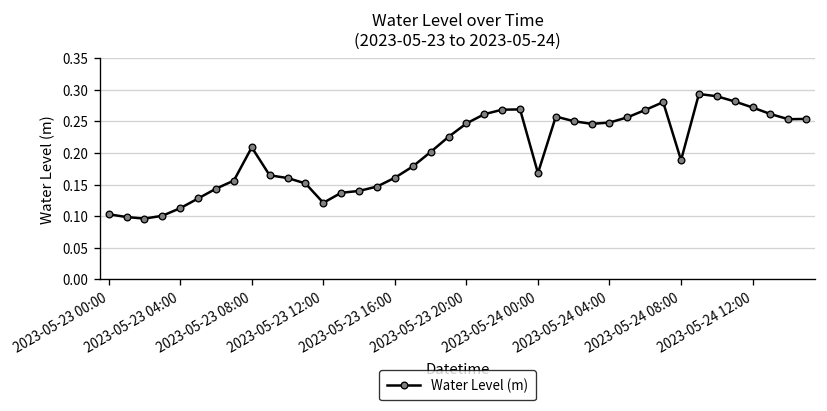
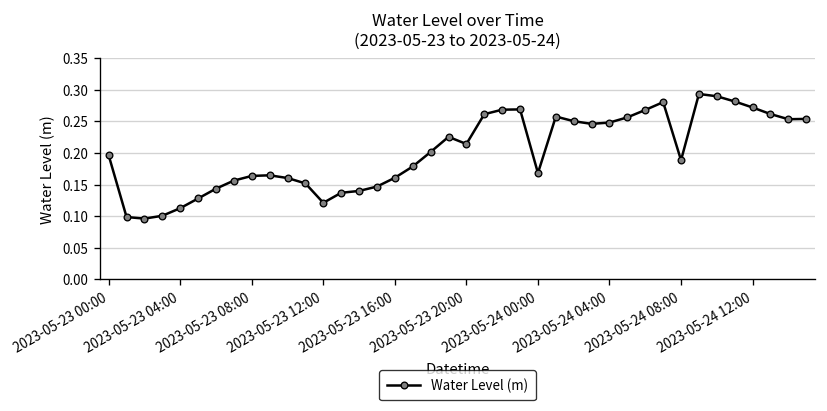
  {
-   "2023-05-23 00:00": 0.10,
+   "2023-05-23 00:00": 0.20,
    "2023-05-23 04:00": 0.11,
-   "2023-05-23 08:00": 0.21,
+   "2023-05-23 08:00": 0.16,
    "2023-05-23 12:00": 0.12,
    "2023-05-23 16:00": 0.16,
-   "2023-05-23 20:00": 0.25,
+   "2023-05-23 20:00": 0.21,
    "2023-05-24 00:00": 0.17,
    "2023-05-24 04:00": 0.25,
    "2023-05-24 08:00": 0.19,
    "2023-05-24 12:00": 0.27
  }
